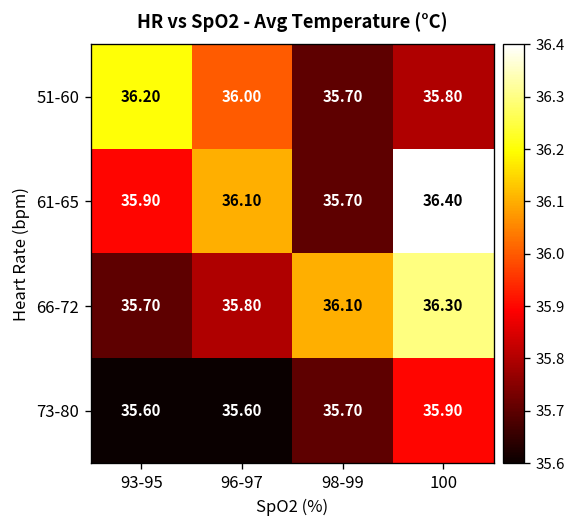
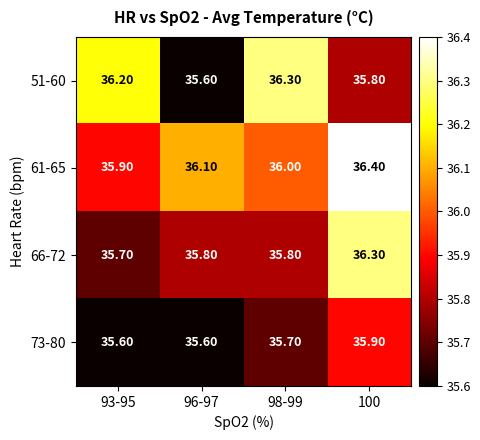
  {
    "51-60": {
      "93-95": 36.20,
-     "96-97": 36.00,
-     "98-99": 35.70,
+     "96-97": 35.60,
+     "98-99": 36.30,
      "100": 35.80
    },
    "61-65": {
      "93-95": 35.90,
      "96-97": 36.10,
-     "98-99": 35.70,
+     "98-99": 36.00,
      "100": 36.40
    },
    "66-72": {
      "93-95": 35.70,
      "96-97": 35.80,
-     "98-99": 36.10,
+     "98-99": 35.80,
      "100": 36.30
    },
    "73-80": {
      "93-95": 35.60,
      "96-97": 35.60,
      "98-99": 35.70,
      "100": 35.90
    }
  }
